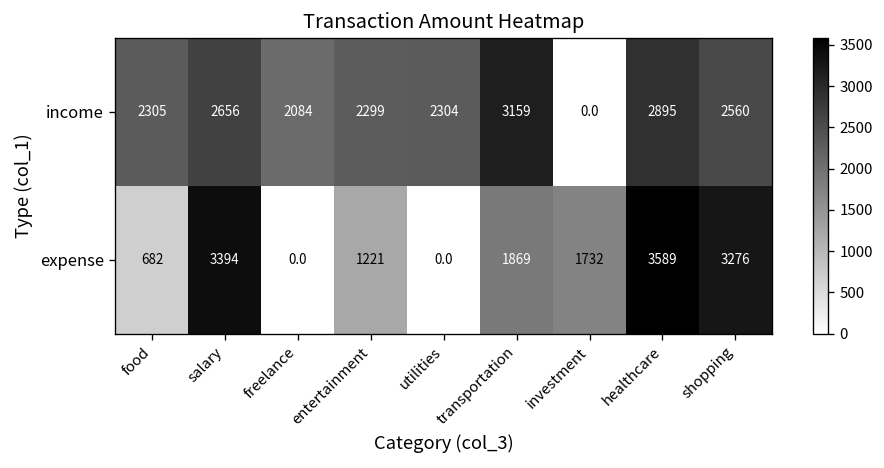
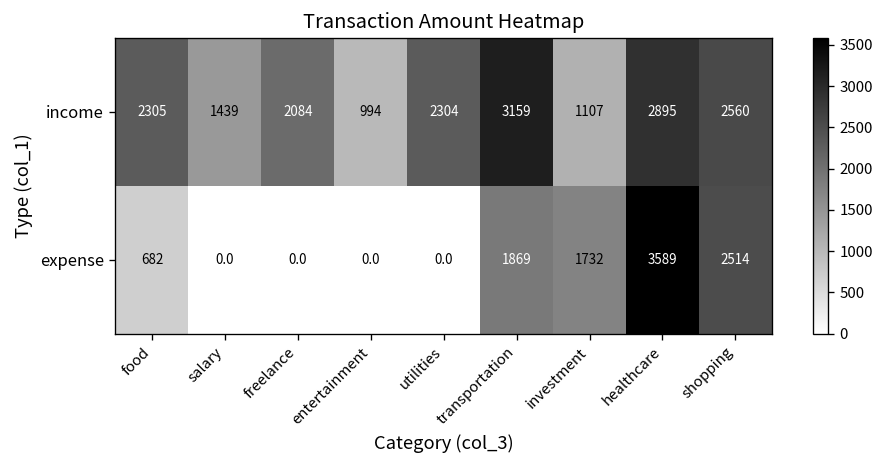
  {
    "income": {
      "food": 2305,
-     "salary": 2656,
+     "salary": 1439,
      "freelance": 2084,
-     "entertainment": 2299,
+     "entertainment": 994,
      "utilities": 2304,
      "transportation": 3159,
-     "investment": 0.0,
+     "investment": 1107,
      "healthcare": 2895,
      "shopping": 2560
    },
    "expense": {
      "food": 682,
-     "salary": 3394,
+     "salary": 0.0,
      "freelance": 0.0,
-     "entertainment": 1221,
+     "entertainment": 0.0,
      "utilities": 0.0,
      "transportation": 1869,
      "investment": 1732,
      "healthcare": 3589,
-     "shopping": 3276
+     "shopping": 2514
    }
  }
